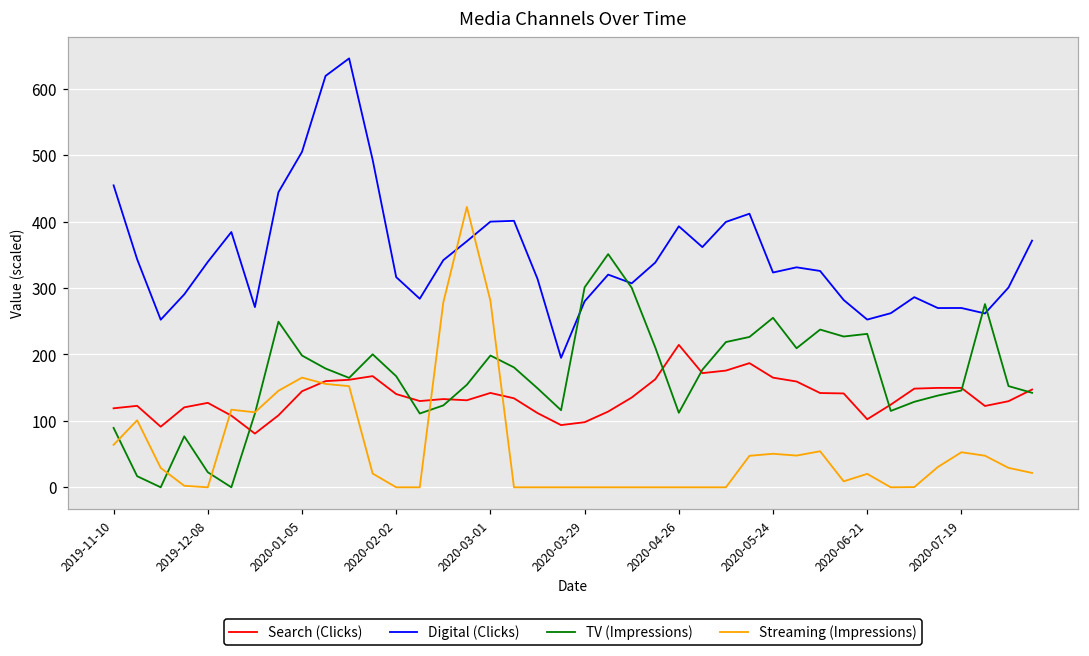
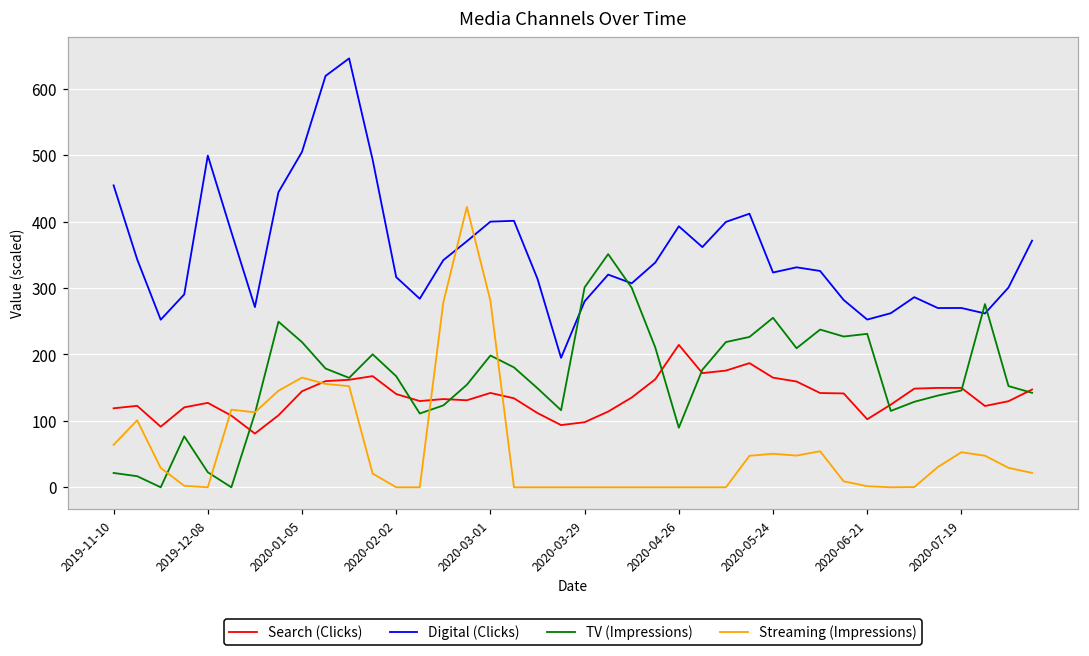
  {
    "Search (Clicks)": {
      "2019-11-10": 120,
      "2019-12-08": 130,
      "2020-01-05": 140,
      "2020-02-02": 140,
      "2020-03-01": 140,
      "2020-03-29": 100,
      "2020-04-26": 210,
      "2020-05-24": 170,
      "2020-06-21": 100
    },
    "Digital (Clicks)": {
      "2019-11-10": 450,
-     "2019-12-08": 340,
+     "2019-12-08": 500,
      "2020-01-05": 510,
      "2020-02-02": 320,
      "2020-03-01": 400,
      "2020-03-29": 280,
      "2020-04-26": 390,
      "2020-05-24": 320,
      "2020-06-21": 250,
      "2020-07-19": 270
    },
    "TV (Impressions)": {
-     "2019-11-10": 90,
+     "2019-11-10": 20,
      "2019-12-08": 20,
-     "2020-01-05": 200,
+     "2020-01-05": 220,
      "2020-02-02": 170,
      "2020-03-01": 200,
      "2020-03-29": 300,
-     "2020-04-26": 110,
+     "2020-04-26": 90,
      "2020-05-24": 260,
      "2020-06-21": 230
    },
    "Streaming (Impressions)": {
      "2019-11-10": 60,
      "2019-12-08": 0,
      "2020-01-05": 170,
      "2020-02-02": 0,
      "2020-03-01": 280,
      "2020-03-29": 0,
      "2020-04-26": 0,
      "2020-05-24": 50,
-     "2020-06-21": 20,
+     "2020-06-21": 0,
      "2020-07-19": 50
    }
  }
